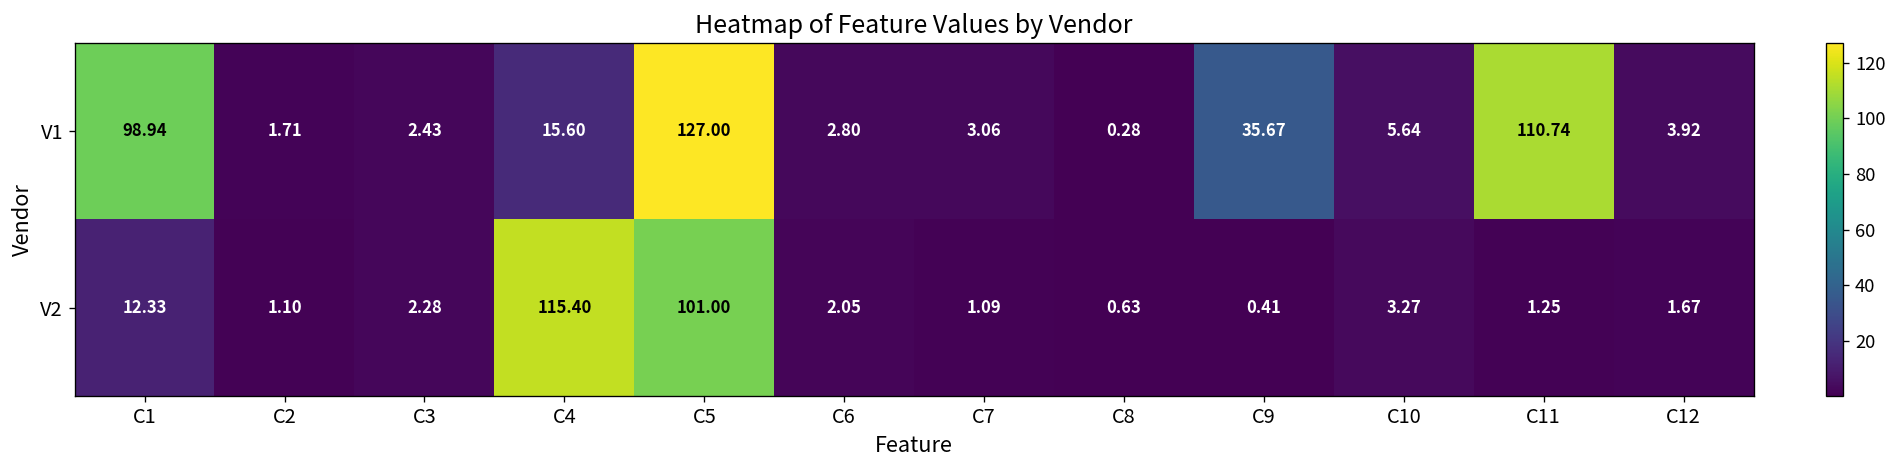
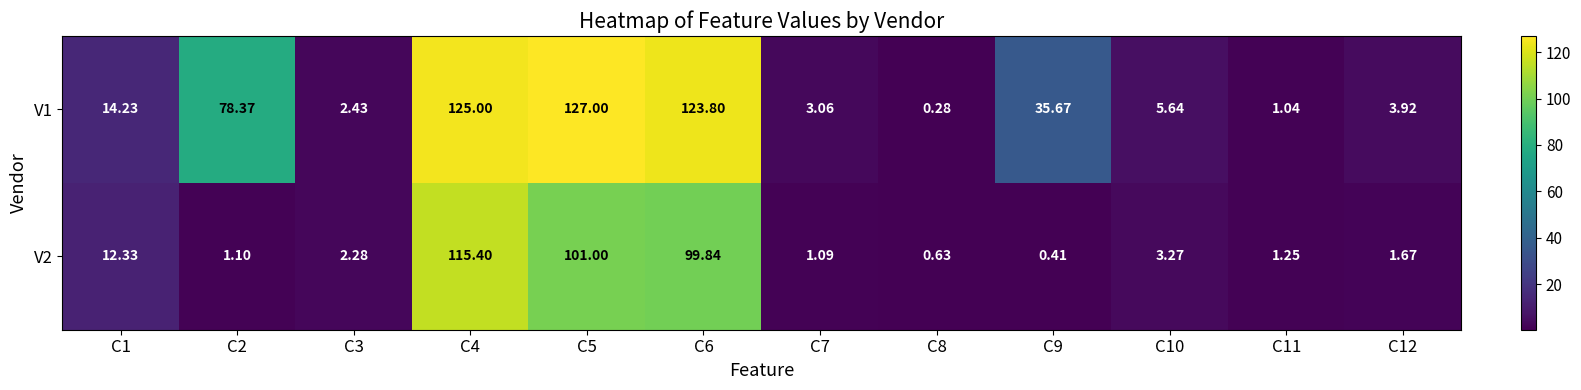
  {
    "V1": {
-     "C1": 98.94,
-     "C2": 1.71,
+     "C1": 14.23,
+     "C2": 78.37,
      "C3": 2.43,
-     "C4": 15.60,
+     "C4": 125.00,
      "C5": 127.00,
-     "C6": 2.80,
+     "C6": 123.80,
      "C7": 3.06,
      "C8": 0.28,
      "C9": 35.67,
      "C10": 5.64,
-     "C11": 110.74,
+     "C11": 1.04,
      "C12": 3.92
    },
    "V2": {
      "C1": 12.33,
      "C2": 1.10,
      "C3": 2.28,
      "C4": 115.40,
      "C5": 101.00,
-     "C6": 2.05,
+     "C6": 99.84,
      "C7": 1.09,
      "C8": 0.63,
      "C9": 0.41,
      "C10": 3.27,
      "C11": 1.25,
      "C12": 1.67
    }
  }
